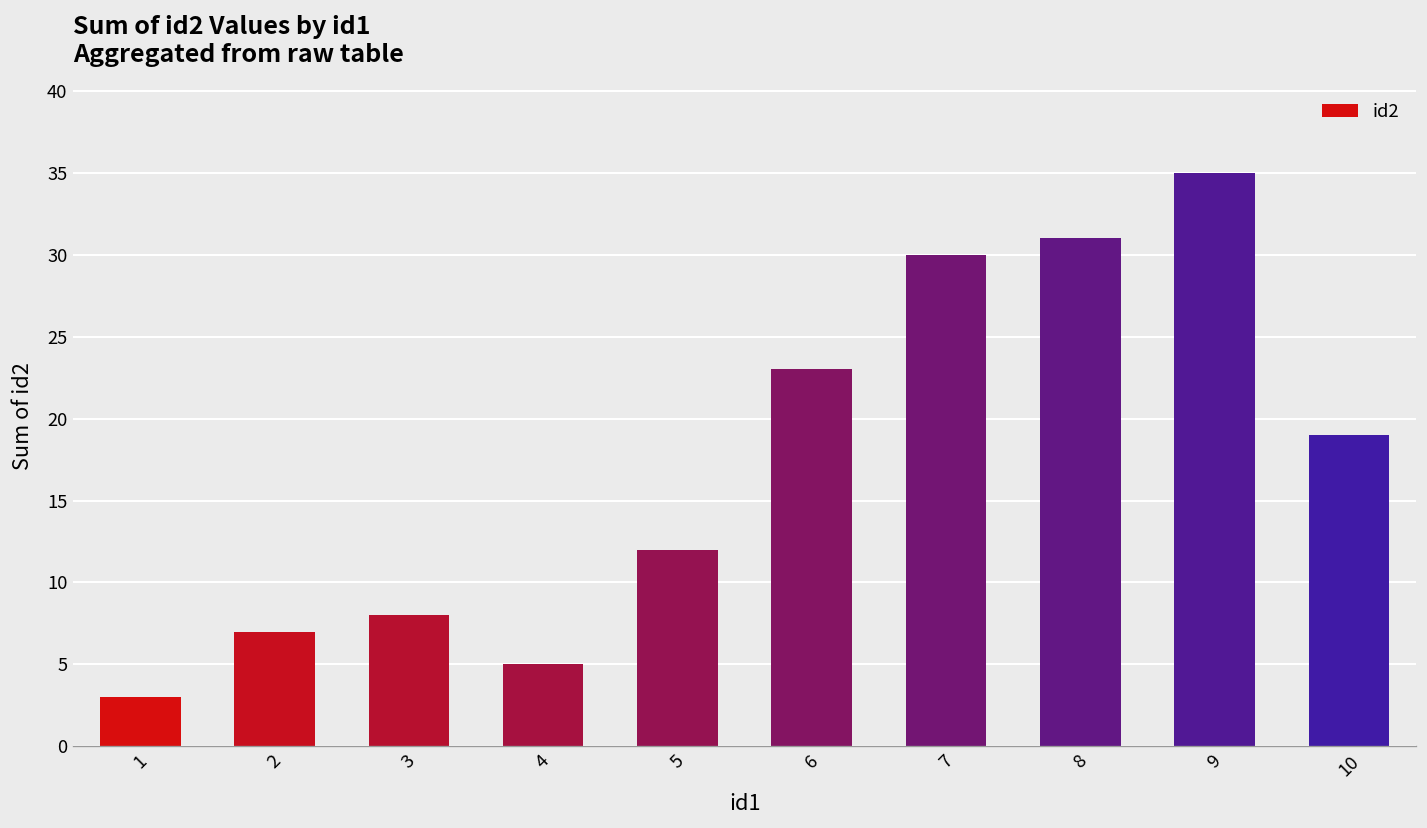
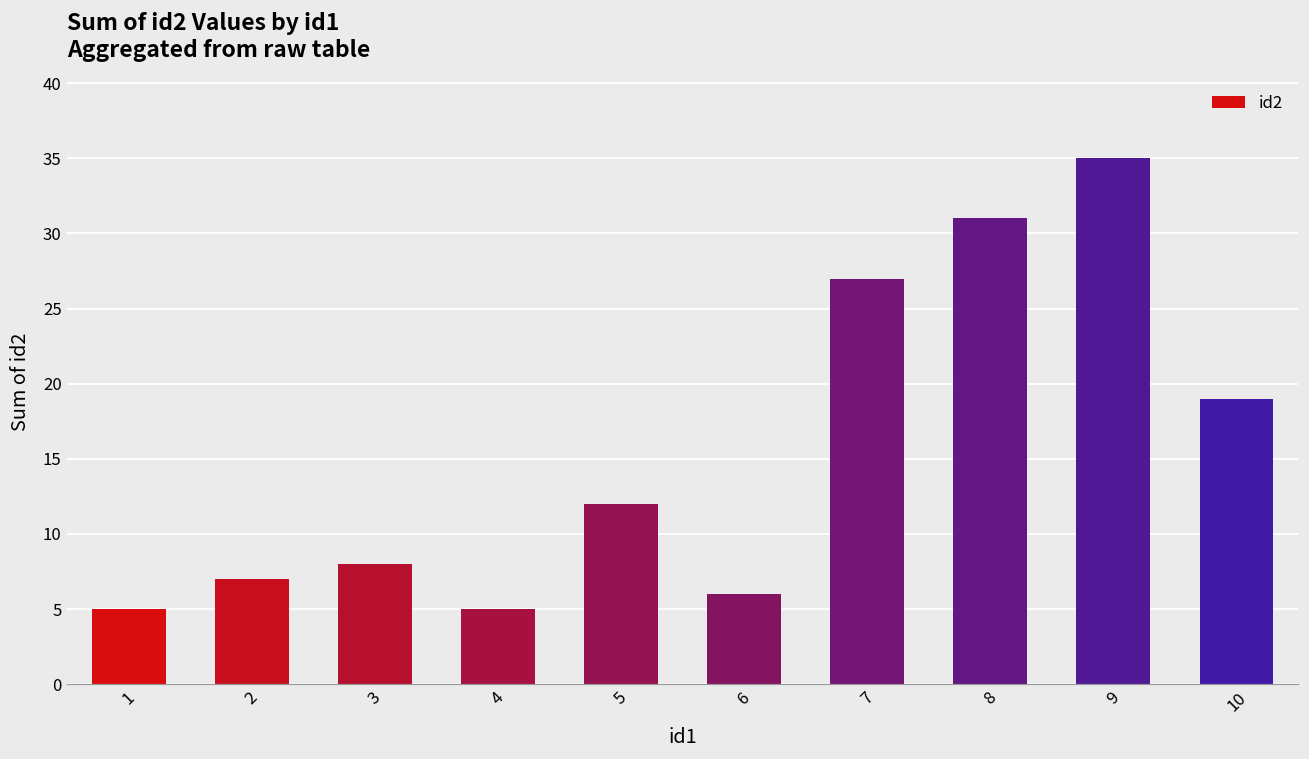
  {
-   "1": 3,
+   "1": 5,
    "2": 7,
    "3": 8,
    "4": 5,
    "5": 12,
-   "6": 23,
-   "7": 30,
+   "6": 6,
+   "7": 27,
    "8": 31,
    "9": 35,
    "10": 19
  }
